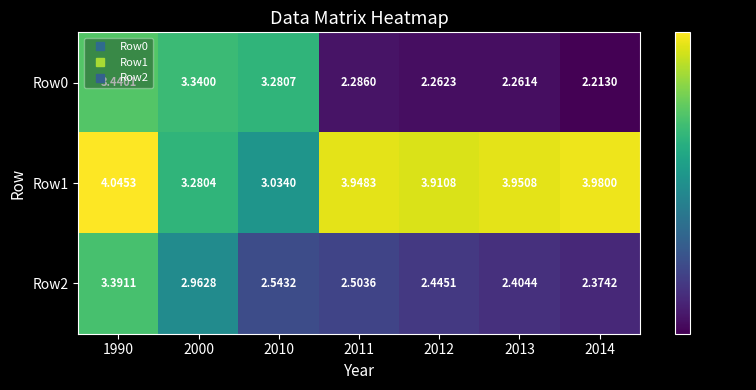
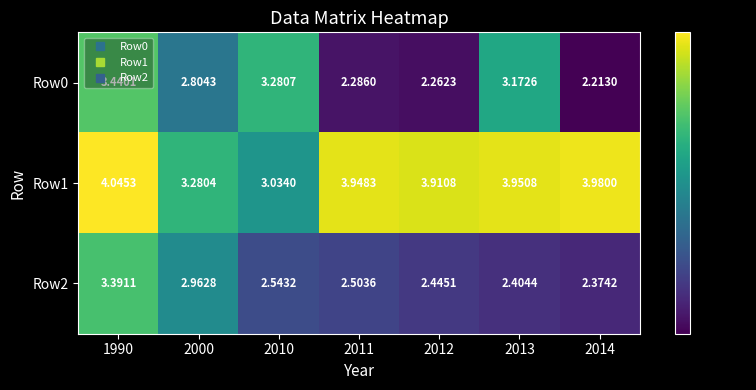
  {
    "Row0": {
-     "2000": 3.3400,
+     "2000": 2.8043,
      "2010": 3.2807,
      "2011": 2.2860,
      "2012": 2.2623,
-     "2013": 2.2614,
+     "2013": 3.1726,
      "2014": 2.2130
    },
    "Row1": {
      "1990": 4.0453,
      "2000": 3.2804,
      "2010": 3.0340,
      "2011": 3.9483,
      "2012": 3.9108,
      "2013": 3.9508,
      "2014": 3.9800
    },
    "Row2": {
      "1990": 3.3911,
      "2000": 2.9628,
      "2010": 2.5432,
      "2011": 2.5036,
      "2012": 2.4451,
      "2013": 2.4044,
      "2014": 2.3742
    }
  }
